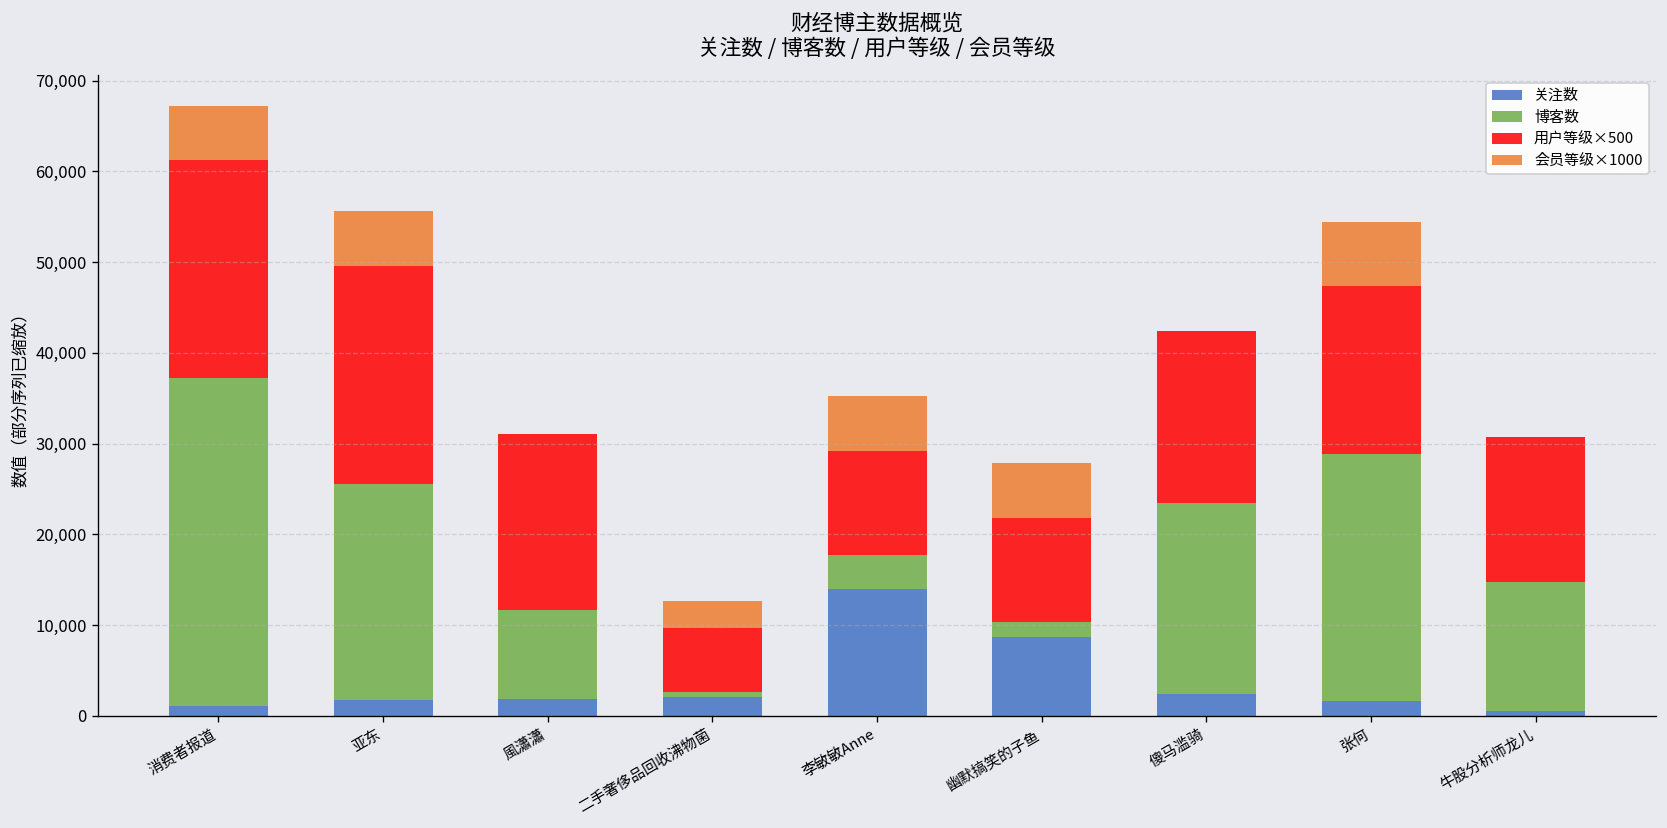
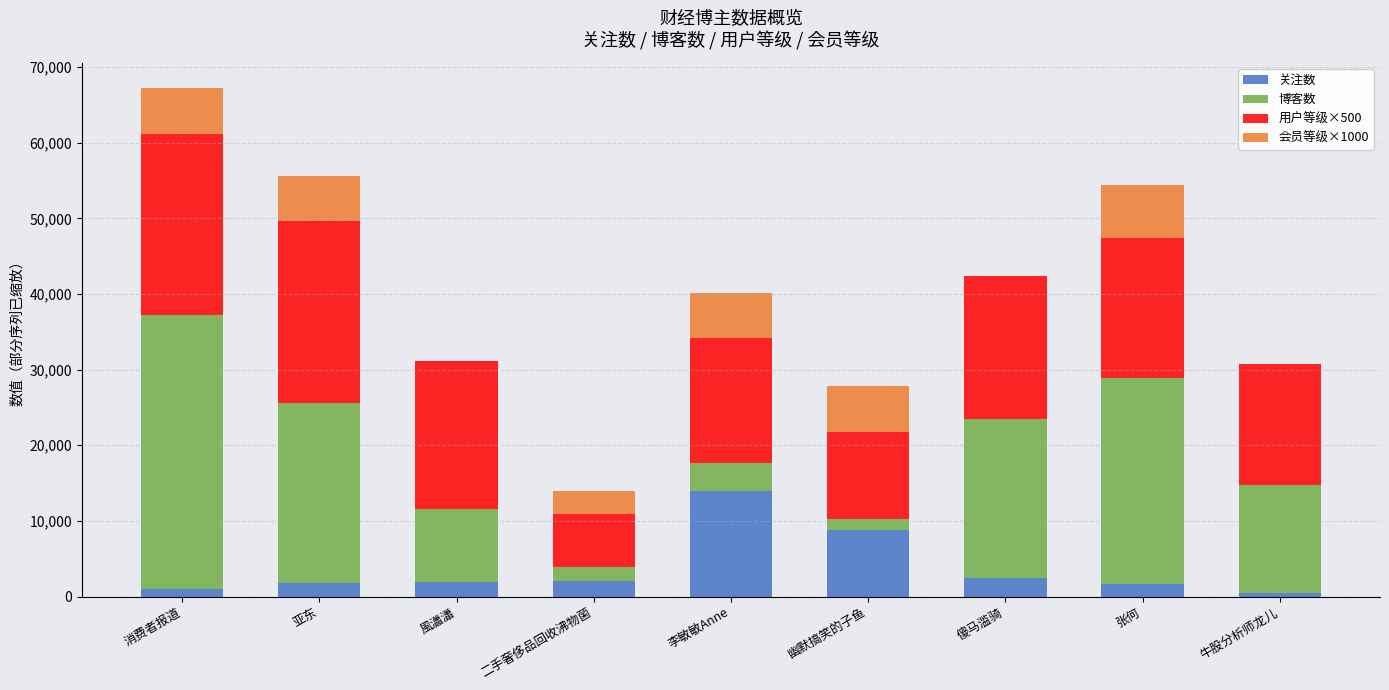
  {
    "关注数": {
      "消费者报道": "1,000",
      "亚东": "2,000",
      "風瀟瀟": "2,000",
      "二手奢侈品回收沸物菌": "2,000",
      "李敏敏Anne": "14,000",
      "幽默搞笑的子鱼": "9,000",
      "傻马滥骑": "2,000",
      "张何": "2,000",
      "牛股分析师龙儿": "1,000"
    },
    "博客数": {
      "消费者报道": "36,000",
      "亚东": "24,000",
      "風瀟瀟": "10,000",
-     "二手奢侈品回收沸物菌": "1,000",
+     "二手奢侈品回收沸物菌": "2,000",
      "李敏敏Anne": "4,000",
      "幽默搞笑的子鱼": "2,000",
      "傻马滥骑": "21,000",
      "张何": "27,000",
      "牛股分析师龙儿": "14,000"
    },
    "用户等级×500": {
      "消费者报道": "24,000",
      "亚东": "24,000",
      "風瀟瀟": "20,000",
      "二手奢侈品回收沸物菌": "7,000",
-     "李敏敏Anne": "12,000",
+     "李敏敏Anne": "17,000",
      "幽默搞笑的子鱼": "12,000",
      "傻马滥骑": "19,000",
      "张何": "19,000",
      "牛股分析师龙儿": "16,000"
    },
    "会员等级×1000": {
      "消费者报道": "6,000",
      "亚东": "6,000",
      "風瀟瀟": "0",
      "二手奢侈品回收沸物菌": "3,000",
      "李敏敏Anne": "6,000",
      "幽默搞笑的子鱼": "6,000",
      "傻马滥骑": "0",
      "张何": "7,000",
      "牛股分析师龙儿": "0"
    }
  }
